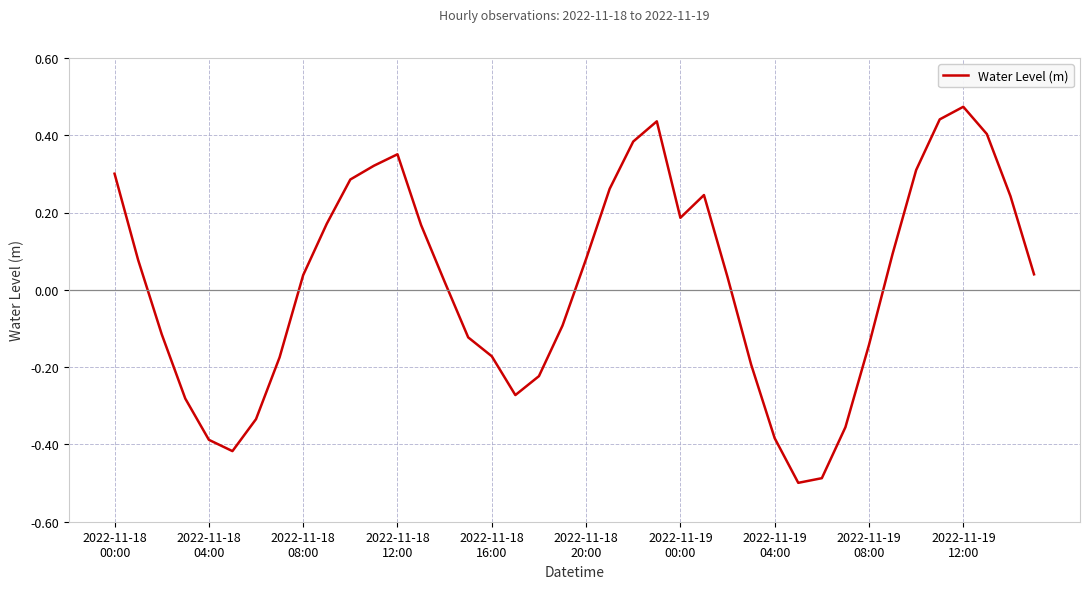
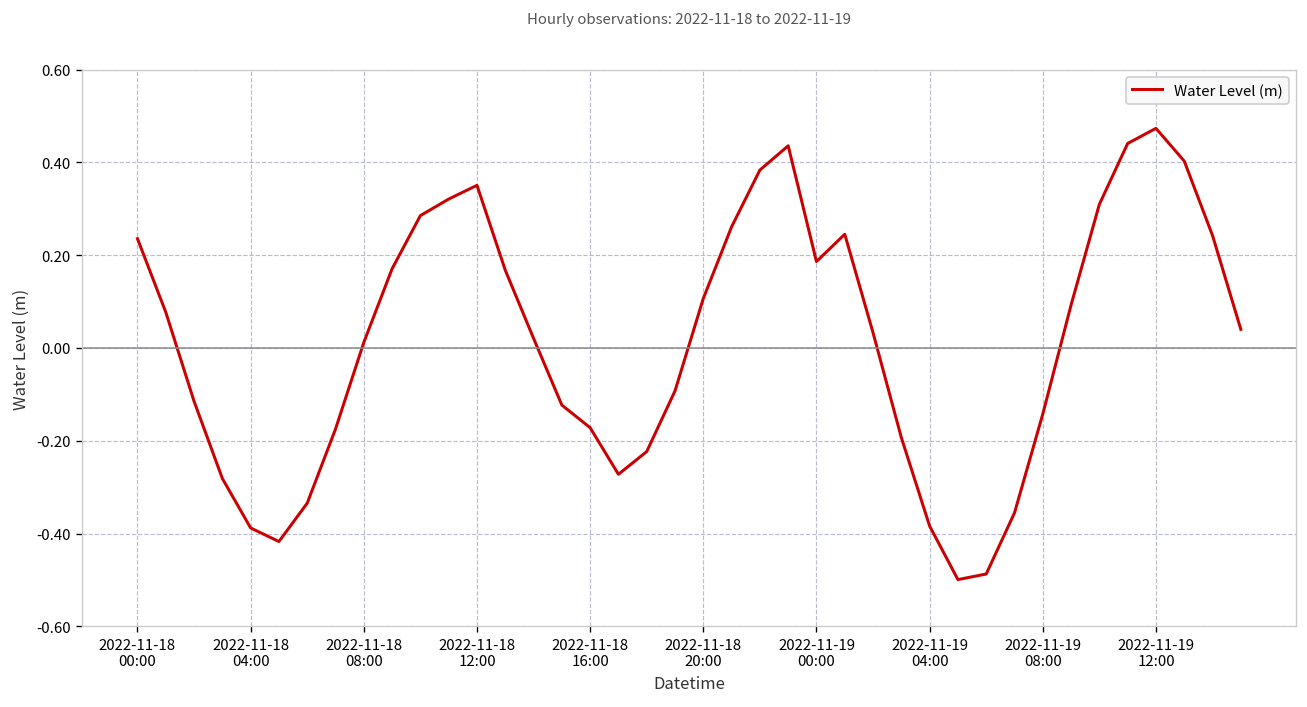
  {
-   "2022-11-18 00:00": 0.30,
+   "2022-11-18 00:00": 0.24,
    "2022-11-18 04:00": -0.39,
-   "2022-11-18 08:00": 0.04,
+   "2022-11-18 08:00": 0.01,
    "2022-11-18 12:00": 0.35,
    "2022-11-18 16:00": -0.17,
-   "2022-11-18 20:00": 0.08,
+   "2022-11-18 20:00": 0.11,
    "2022-11-19 00:00": 0.19,
    "2022-11-19 04:00": -0.38,
    "2022-11-19 08:00": -0.14,
    "2022-11-19 12:00": 0.47
  }
